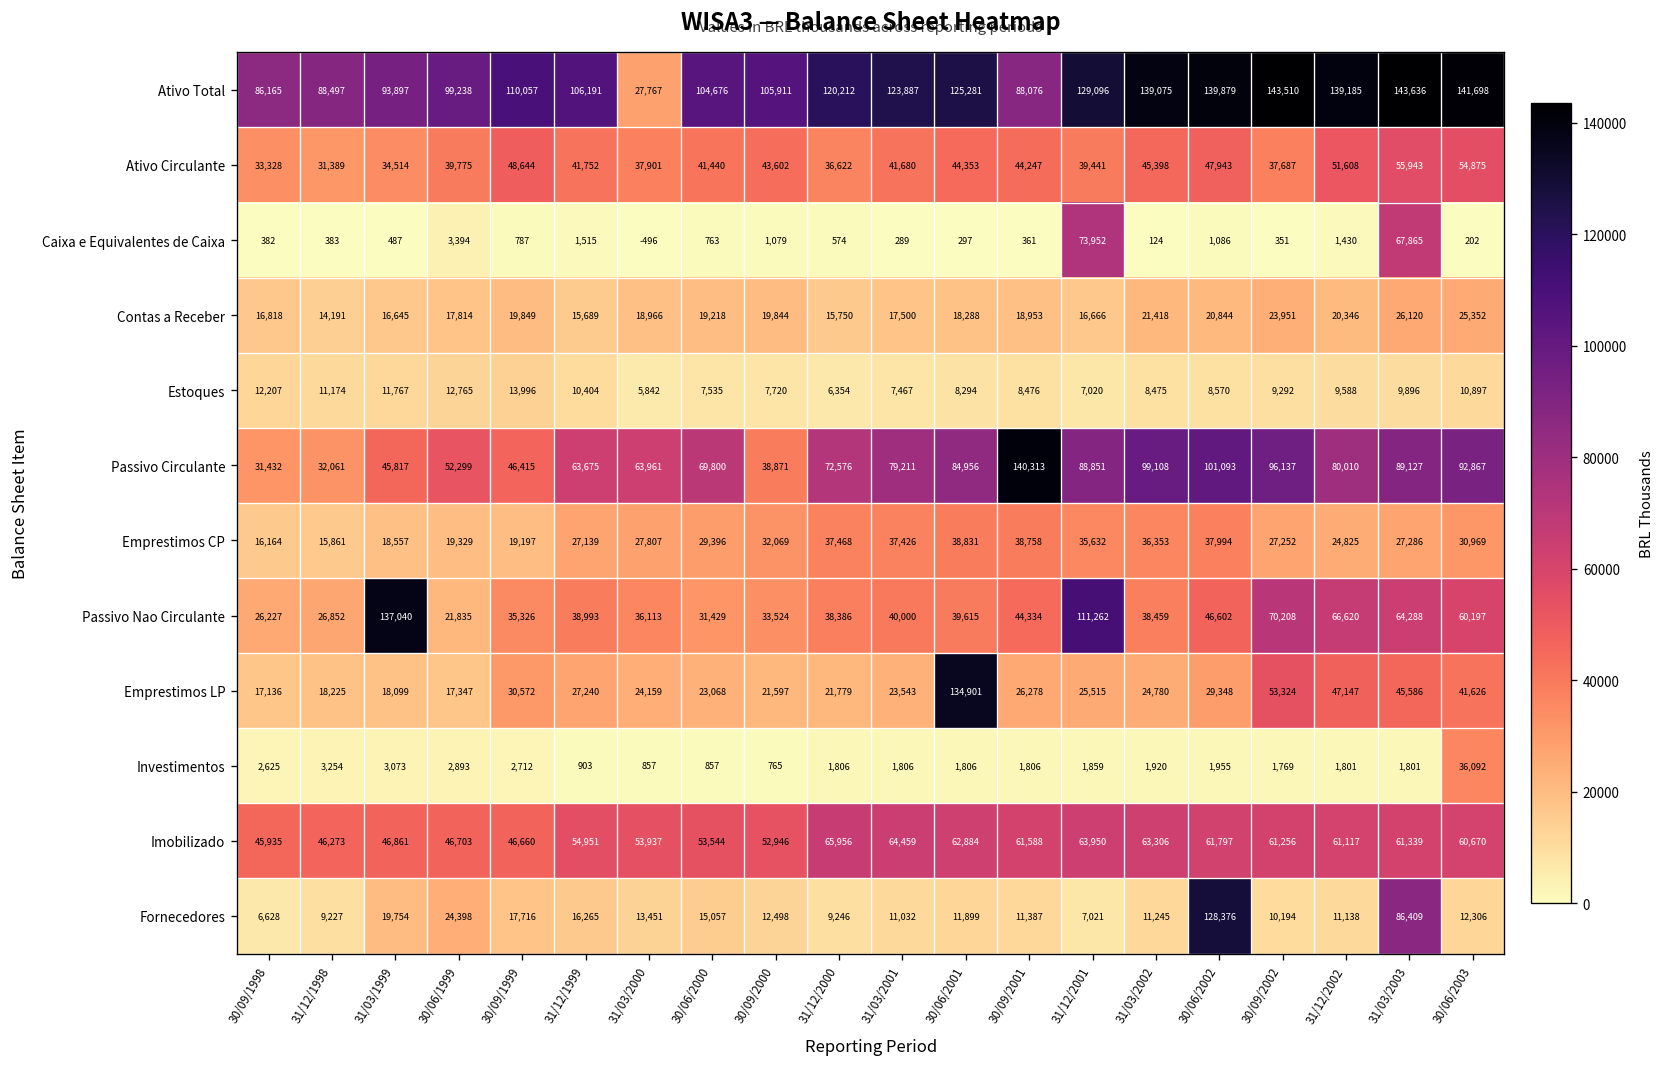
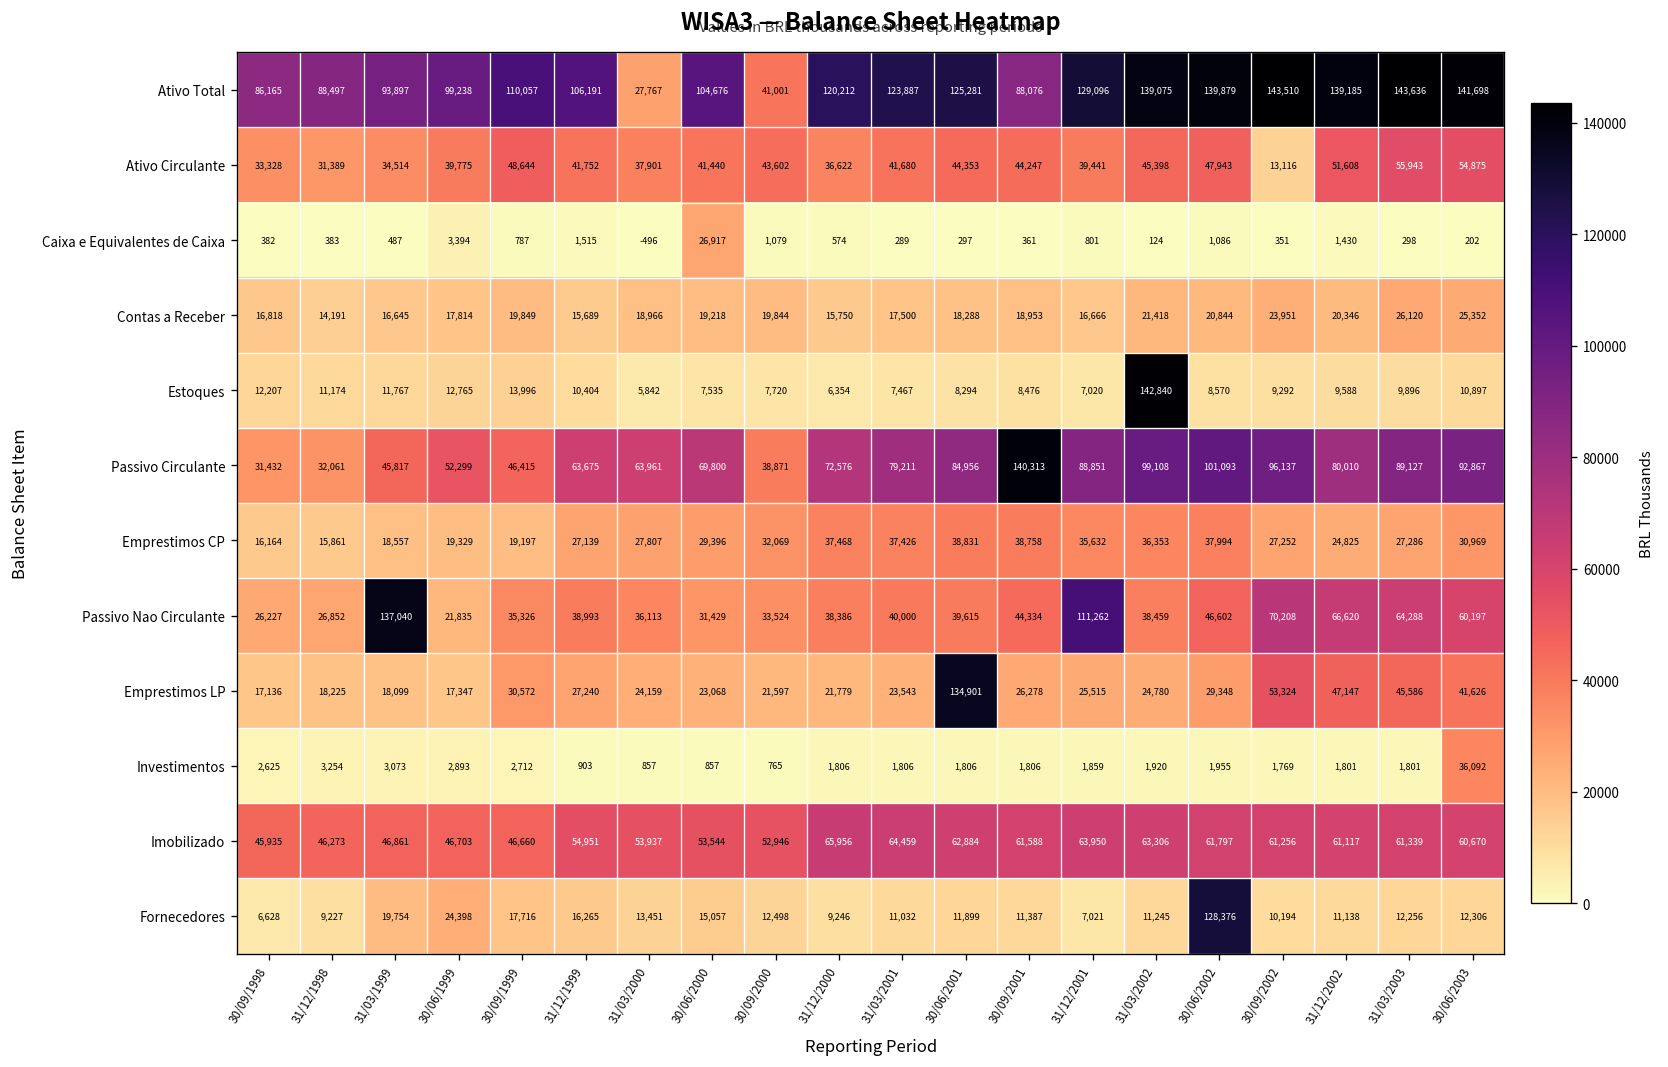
  {
    "Ativo Total": {
      "30/09/1998": "86,165",
      "31/12/1998": "88,497",
      "31/03/1999": "93,897",
      "30/06/1999": "99,238",
      "30/09/1999": "110,057",
      "31/12/1999": "106,191",
      "31/03/2000": "27,767",
      "30/06/2000": "104,676",
-     "30/09/2000": "105,911",
+     "30/09/2000": "41,001",
      "31/12/2000": "120,212",
      "31/03/2001": "123,887",
      "30/06/2001": "125,281",
      "30/09/2001": "88,076",
      "31/12/2001": "129,096",
      "31/03/2002": "139,075",
      "30/06/2002": "139,879",
      "30/09/2002": "143,510",
      "31/12/2002": "139,185",
      "31/03/2003": "143,636",
      "30/06/2003": "141,698"
    },
    "Ativo Circulante": {
      "30/09/1998": "33,328",
      "31/12/1998": "31,389",
      "31/03/1999": "34,514",
      "30/06/1999": "39,775",
      "30/09/1999": "48,644",
      "31/12/1999": "41,752",
      "31/03/2000": "37,901",
      "30/06/2000": "41,440",
      "30/09/2000": "43,602",
      "31/12/2000": "36,622",
      "31/03/2001": "41,680",
      "30/06/2001": "44,353",
      "30/09/2001": "44,247",
      "31/12/2001": "39,441",
      "31/03/2002": "45,398",
      "30/06/2002": "47,943",
-     "30/09/2002": "37,687",
+     "30/09/2002": "13,116",
      "31/12/2002": "51,608",
      "31/03/2003": "55,943",
      "30/06/2003": "54,875"
    },
    "Caixa e Equivalentes de Caixa": {
      "30/09/1998": "382",
      "31/12/1998": "383",
      "31/03/1999": "487",
      "30/06/1999": "3,394",
      "30/09/1999": "787",
      "31/12/1999": "1,515",
      "31/03/2000": "-496",
-     "30/06/2000": "763",
+     "30/06/2000": "26,917",
      "30/09/2000": "1,079",
      "31/12/2000": "574",
      "31/03/2001": "289",
      "30/06/2001": "297",
      "30/09/2001": "361",
-     "31/12/2001": "73,952",
+     "31/12/2001": "801",
      "31/03/2002": "124",
      "30/06/2002": "1,086",
      "30/09/2002": "351",
      "31/12/2002": "1,430",
-     "31/03/2003": "67,865",
+     "31/03/2003": "298",
      "30/06/2003": "202"
    },
    "Estoques": {
      "30/09/1998": "12,207",
      "31/12/1998": "11,174",
      "31/03/1999": "11,767",
      "30/06/1999": "12,765",
      "30/09/1999": "13,996",
      "31/12/1999": "10,404",
      "31/03/2000": "5,842",
      "30/06/2000": "7,535",
      "30/09/2000": "7,720",
      "31/12/2000": "6,354",
      "31/03/2001": "7,467",
      "30/06/2001": "8,294",
      "30/09/2001": "8,476",
      "31/12/2001": "7,020",
-     "31/03/2002": "8,475",
+     "31/03/2002": "142,840",
      "30/06/2002": "8,570",
      "30/09/2002": "9,292",
      "31/12/2002": "9,588",
      "31/03/2003": "9,896",
      "30/06/2003": "10,897"
    },
    "Fornecedores": {
      "30/09/1998": "6,628",
      "31/12/1998": "9,227",
      "31/03/1999": "19,754",
      "30/06/1999": "24,398",
      "30/09/1999": "17,716",
      "31/12/1999": "16,265",
      "31/03/2000": "13,451",
      "30/06/2000": "15,057",
      "30/09/2000": "12,498",
      "31/12/2000": "9,246",
      "31/03/2001": "11,032",
      "30/06/2001": "11,899",
      "30/09/2001": "11,387",
      "31/12/2001": "7,021",
      "31/03/2002": "11,245",
      "30/06/2002": "128,376",
      "30/09/2002": "10,194",
      "31/12/2002": "11,138",
-     "31/03/2003": "86,409",
+     "31/03/2003": "12,256",
      "30/06/2003": "12,306"
    }
  }
